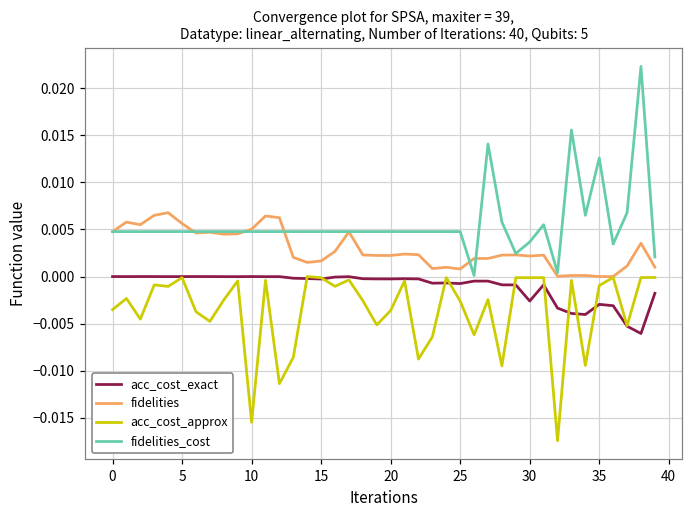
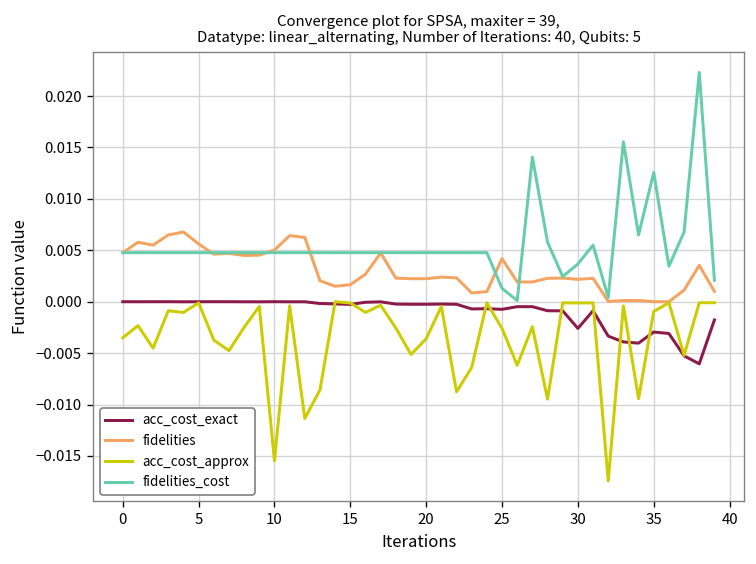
  {
    "acc_cost_exact": {
      "0": 0.000,
      "10": 0.000,
      "20": 0.000,
      "25": -0.001,
      "30": -0.003,
      "35": -0.003
    },
    "fidelities": {
      "5": 0.006,
      "15": 0.002,
      "20": 0.002,
-     "25": 0.001,
+     "25": 0.004,
      "30": 0.002,
      "35": 0.000
    },
    "acc_cost_approx": {
      "0": -0.004,
      "10": -0.015,
      "20": -0.004,
      "25": -0.003,
      "30": 0.000,
      "35": -0.001
    },
    "fidelities_cost": {
      "5": 0.005,
      "15": 0.005,
      "20": 0.005,
-     "25": 0.005,
+     "25": 0.001,
      "30": 0.004,
      "35": 0.013
    }
  }
